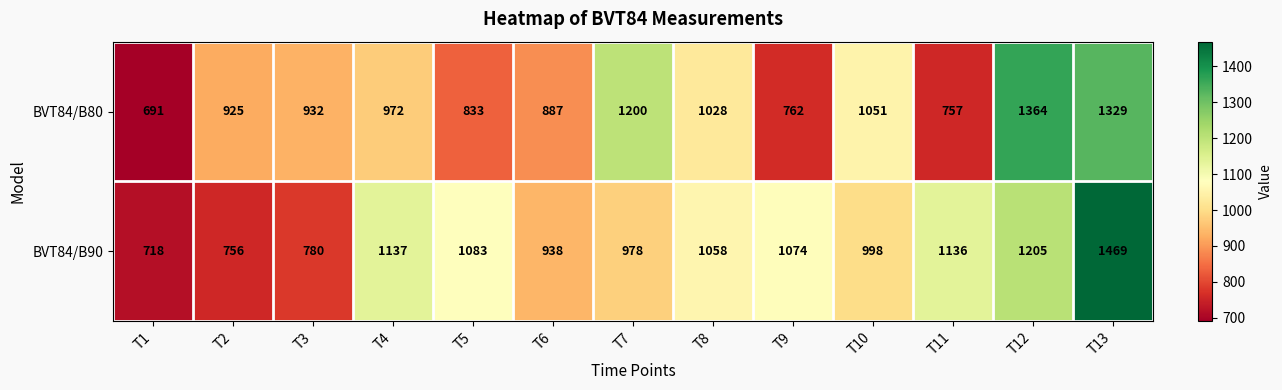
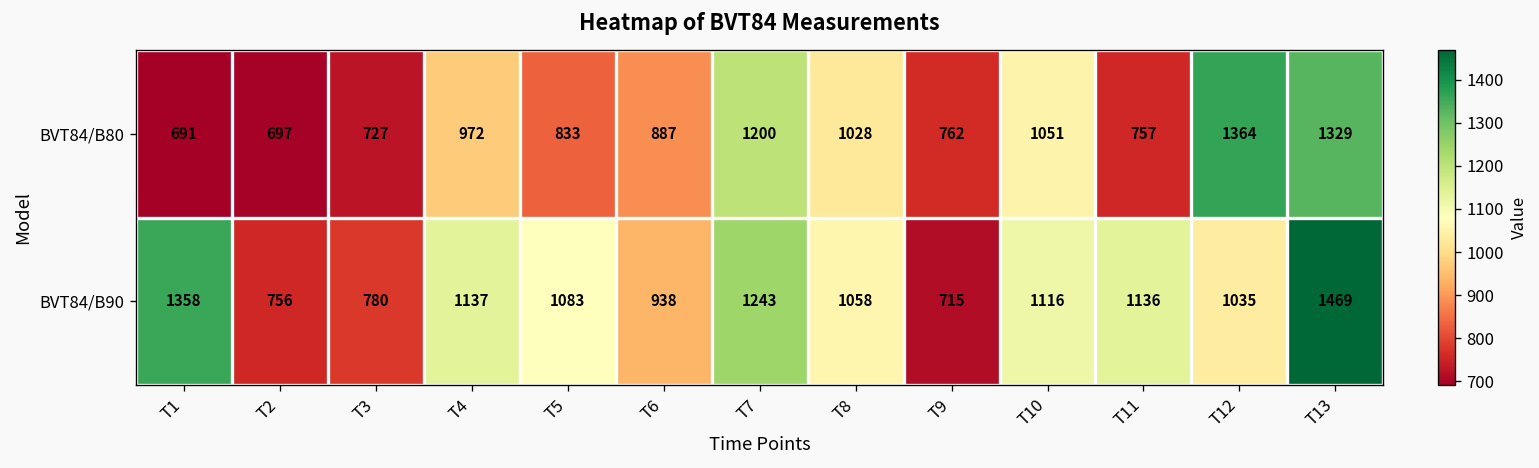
  {
    "BVT84/B80": {
      "T1": 691,
-     "T2": 925,
-     "T3": 932,
+     "T2": 697,
+     "T3": 727,
      "T4": 972,
      "T5": 833,
      "T6": 887,
      "T7": 1200,
      "T8": 1028,
      "T9": 762,
      "T10": 1051,
      "T11": 757,
      "T12": 1364,
      "T13": 1329
    },
    "BVT84/B90": {
-     "T1": 718,
+     "T1": 1358,
      "T2": 756,
      "T3": 780,
      "T4": 1137,
      "T5": 1083,
      "T6": 938,
-     "T7": 978,
+     "T7": 1243,
      "T8": 1058,
-     "T9": 1074,
-     "T10": 998,
+     "T9": 715,
+     "T10": 1116,
      "T11": 1136,
-     "T12": 1205,
+     "T12": 1035,
      "T13": 1469
    }
  }
